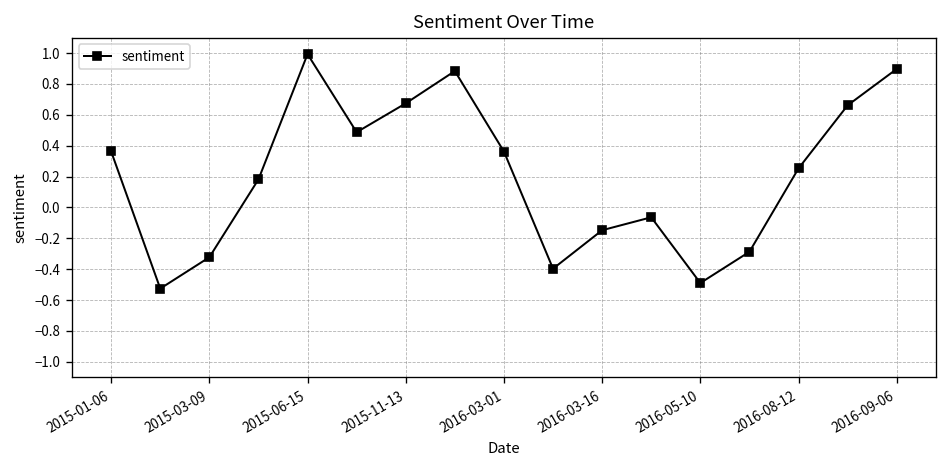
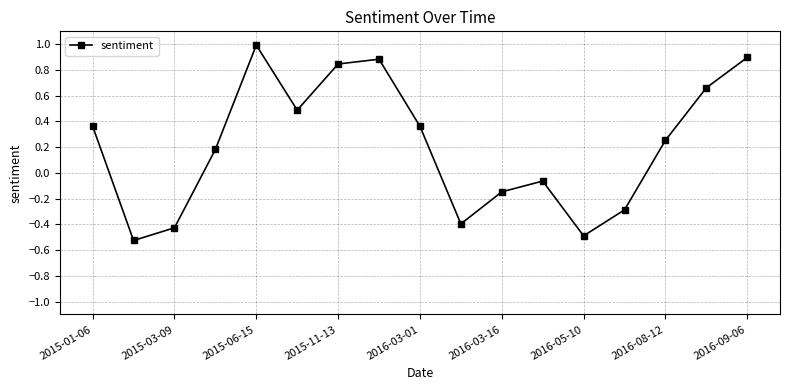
  {
    "2015-01-06": 0.36,
-   "2015-03-09": -0.32,
+   "2015-03-09": -0.43,
    "2015-06-15": 0.99,
-   "2015-11-13": 0.67,
+   "2015-11-13": 0.85,
    "2016-03-01": 0.36,
    "2016-03-16": -0.15,
    "2016-05-10": -0.49,
    "2016-08-12": 0.25,
    "2016-09-06": 0.90
  }
